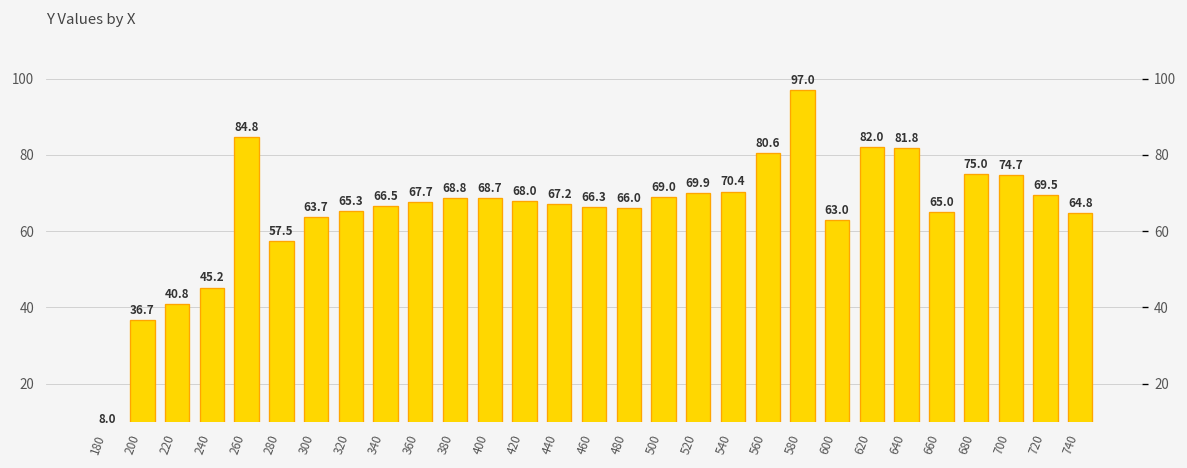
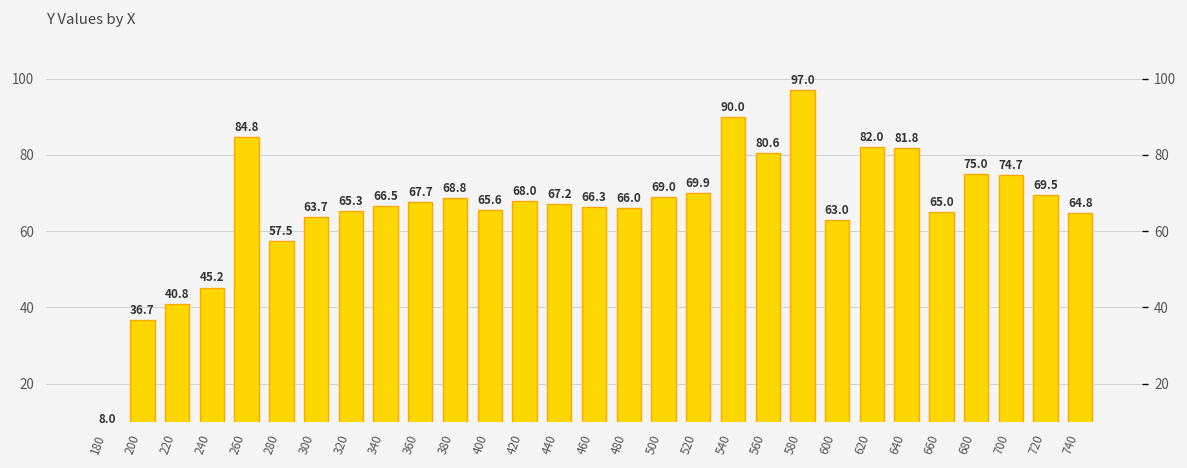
  {
    "200": 36.7,
    "220": 40.8,
    "240": 45.2,
    "260": 84.8,
    "280": 57.5,
    "300": 63.7,
    "320": 65.3,
    "340": 66.5,
    "360": 67.7,
    "380": 68.8,
-   "400": 68.7,
+   "400": 65.6,
    "420": 68.0,
    "440": 67.2,
    "460": 66.3,
    "480": 66.0,
    "500": 69.0,
    "520": 69.9,
-   "540": 70.4,
+   "540": 90.0,
    "560": 80.6,
    "580": 97.0,
    "600": 63.0,
    "620": 82.0,
    "640": 81.8,
    "660": 65.0,
    "680": 75.0,
    "700": 74.7,
    "720": 69.5,
    "740": 64.8
  }
